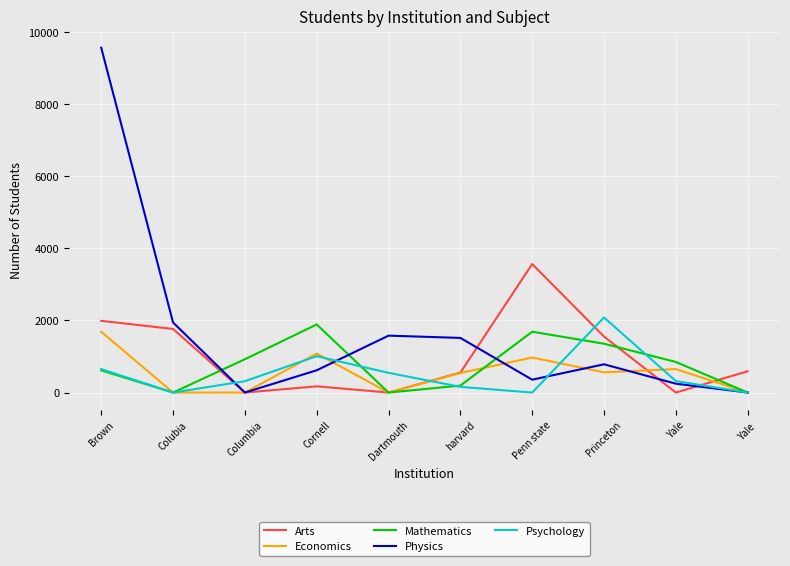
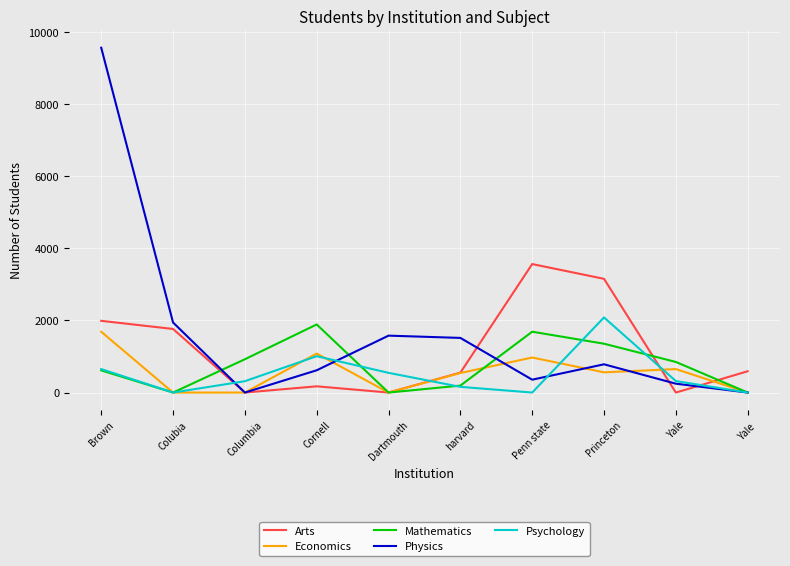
  {
    "Arts": {
      "Brown": 2000,
      "Colubia": 1800,
      "Cornell": 200,
      "Penn state": 3600,
-     "Princeton": 1600
+     "Princeton": 3200
    },
    "Economics": {
      "Brown": 1700,
      "Cornell": 1100,
      "Penn state": 1000,
      "Princeton": 600
    },
    "Mathematics": {
      "Columbia": 900,
      "Cornell": 1900,
      "Penn state": 1700,
      "Princeton": 1400
    },
    "Physics": {
      "Brown": 9600,
      "Colubia": 1900,
      "Cornell": 600,
      "Dartmouth": 1600,
      "harvard": 1500,
      "Penn state": 400,
      "Princeton": 800
    },
    "Psychology": {
      "Columbia": 300,
      "Cornell": 1000,
      "Dartmouth": 500,
      "Penn state": 0,
      "Princeton": 2100
    }
  }
